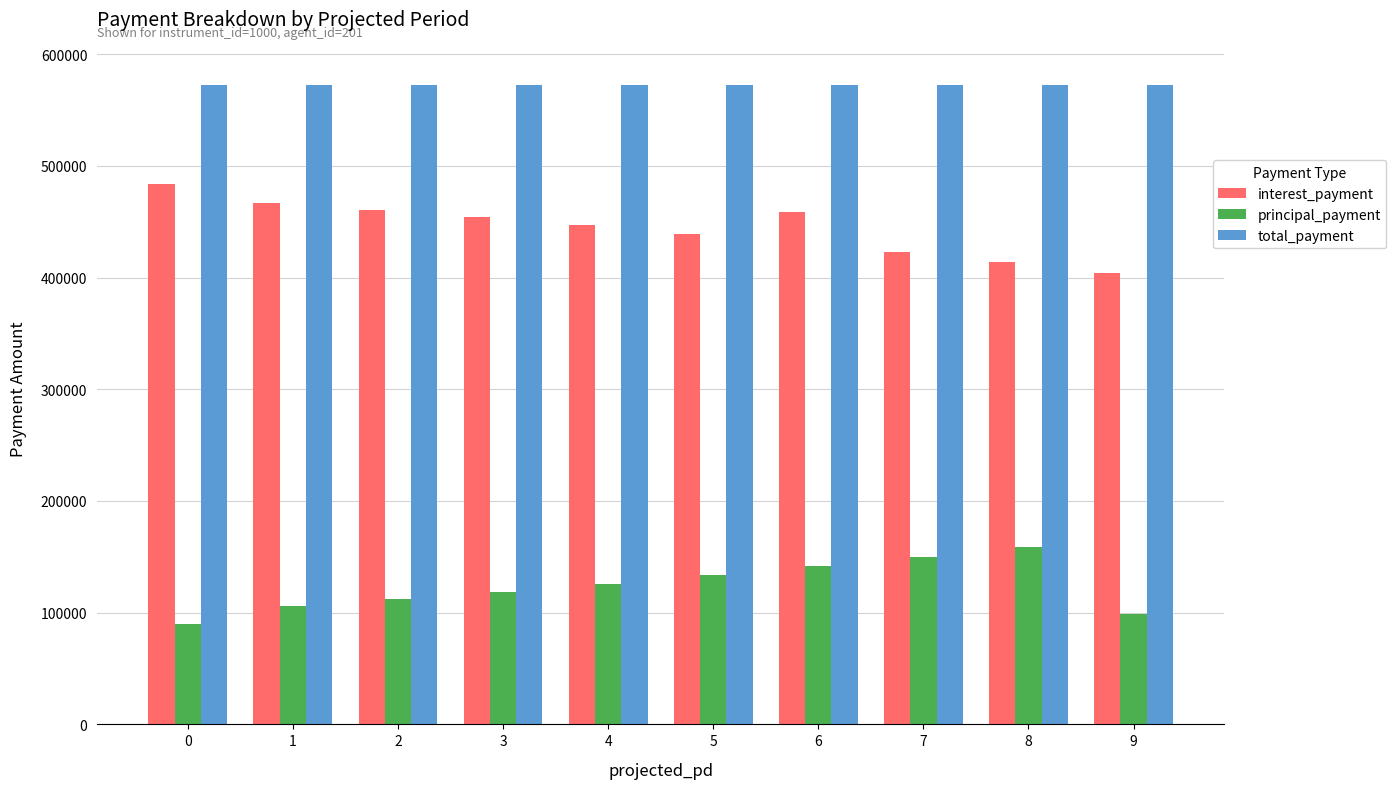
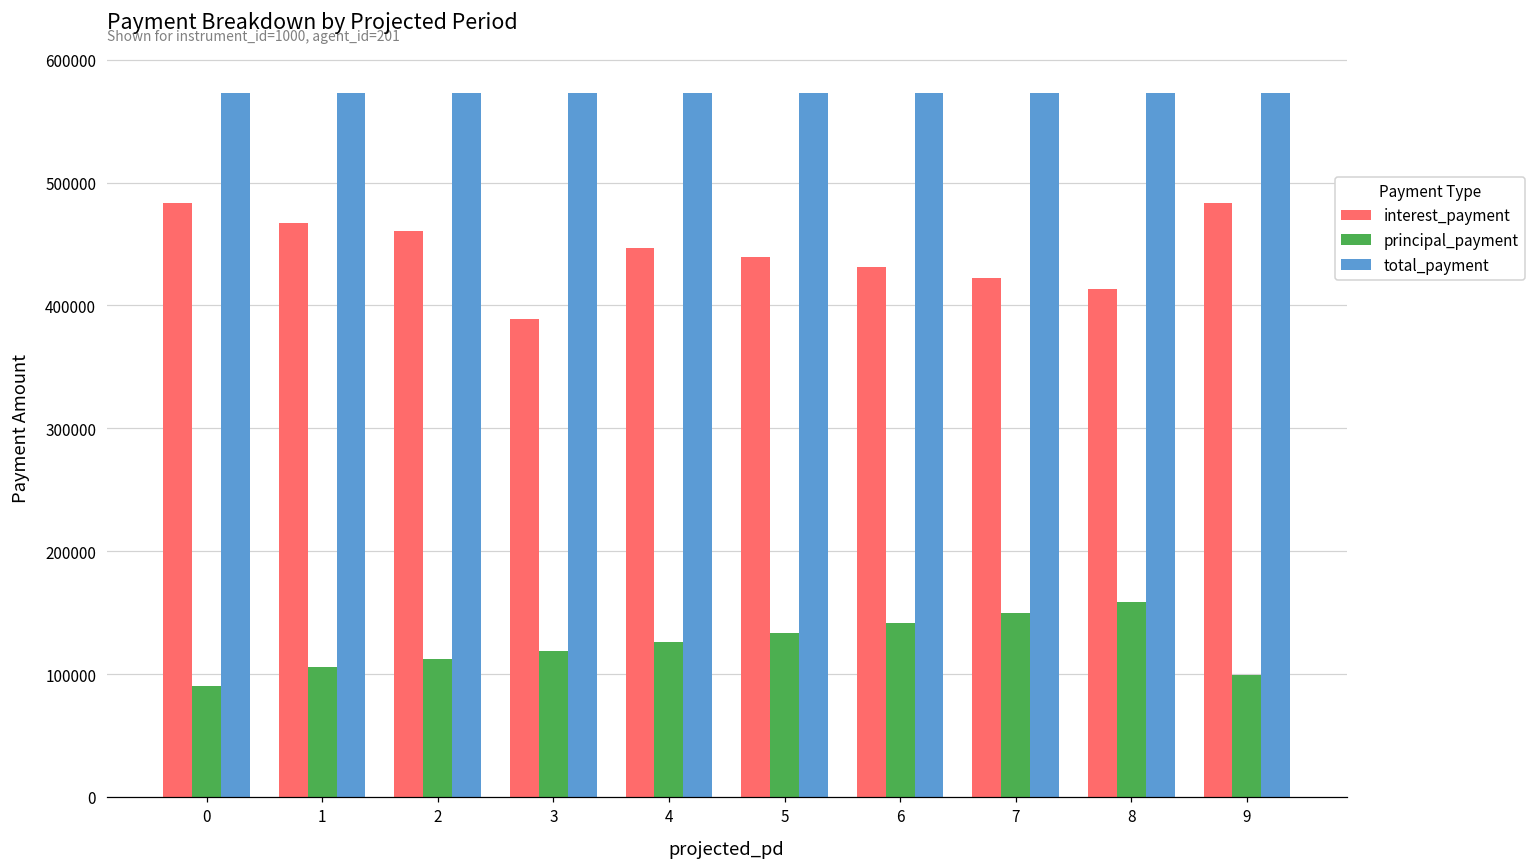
  {
    "interest_payment": {
      "0": 484000,
      "1": 467000,
      "2": 461000,
-     "3": 454000,
+     "3": 389000,
      "4": 447000,
      "5": 439000,
-     "6": 459000,
+     "6": 431000,
      "7": 423000,
      "8": 414000,
-     "9": 404000
+     "9": 483000
    },
    "principal_payment": {
      "0": 90000,
      "1": 106000,
      "2": 112000,
      "3": 119000,
      "4": 126000,
      "5": 133000,
      "6": 141000,
      "7": 150000,
      "8": 159000,
      "9": 99000
    },
    "total_payment": {
      "0": 573000,
      "1": 573000,
      "2": 573000,
      "3": 573000,
      "4": 573000,
      "5": 573000,
      "6": 573000,
      "7": 573000,
      "8": 573000,
      "9": 573000
    }
  }
